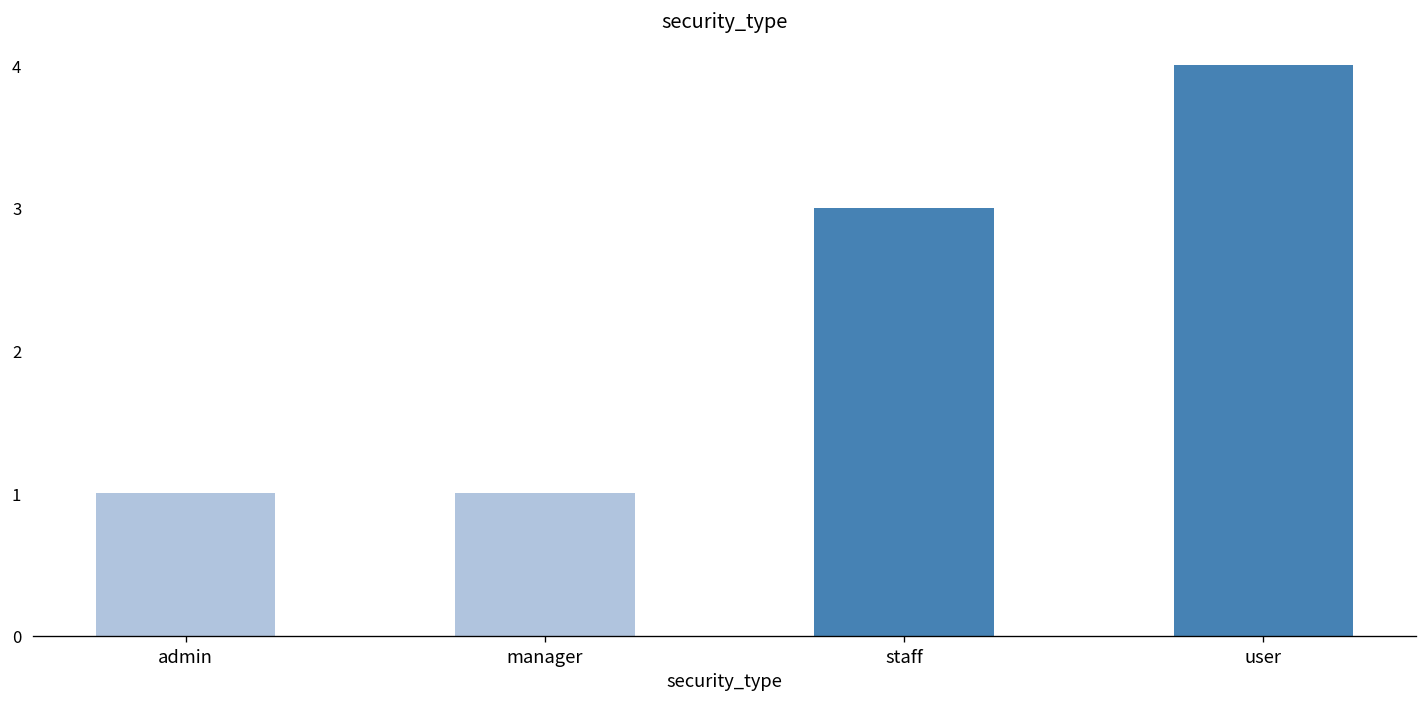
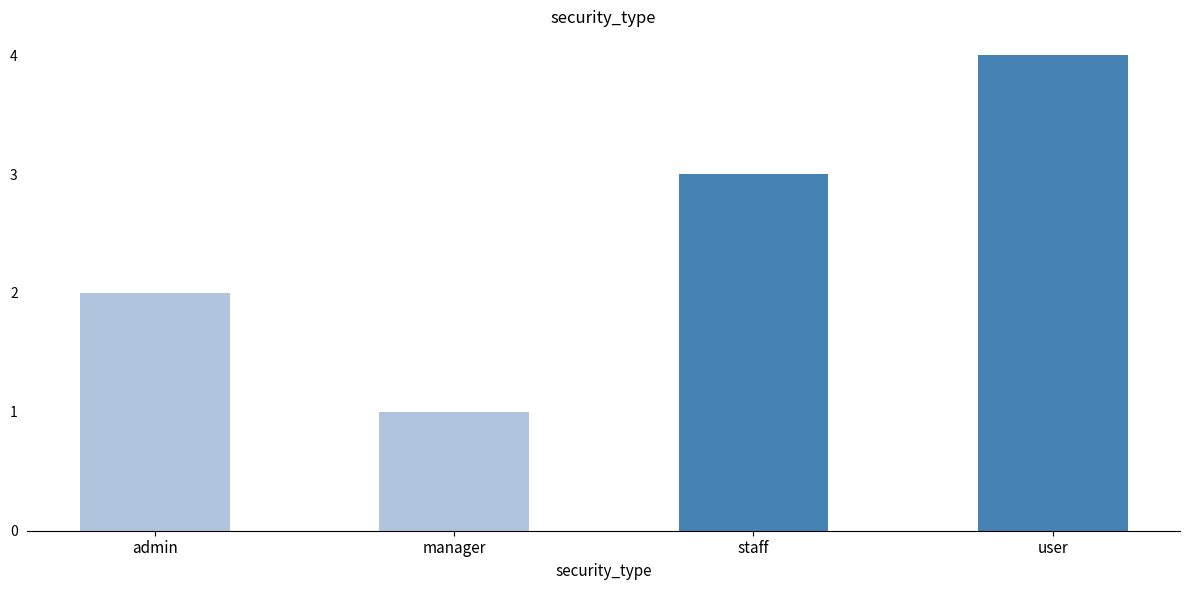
  {
-   "admin": 1,
+   "admin": 2,
    "manager": 1,
    "staff": 3,
    "user": 4
  }
